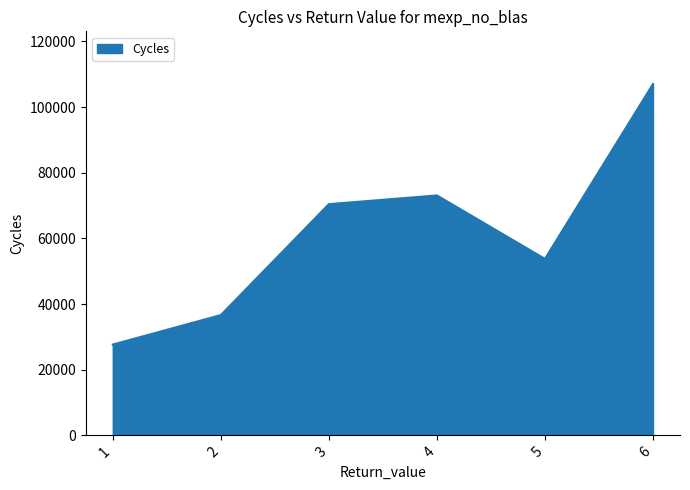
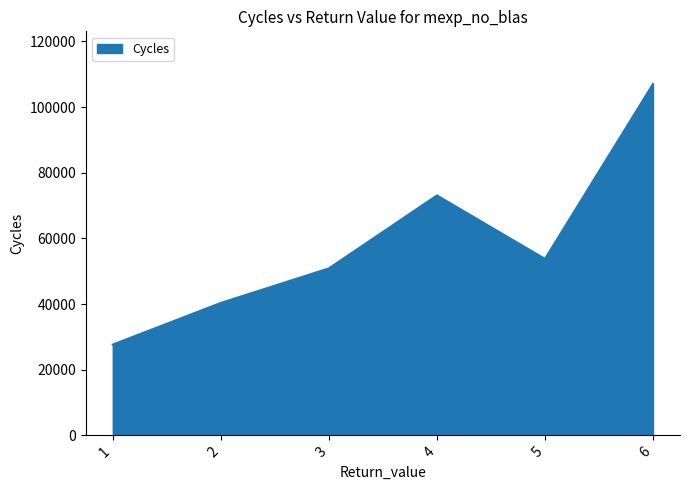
  {
    "1": 28000,
-   "2": 37000,
-   "3": 70000,
+   "2": 40000,
+   "3": 51000,
    "4": 73000,
    "5": 54000,
    "6": 107000
  }
